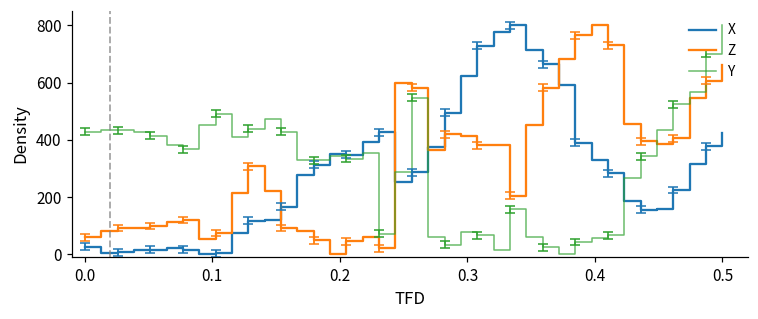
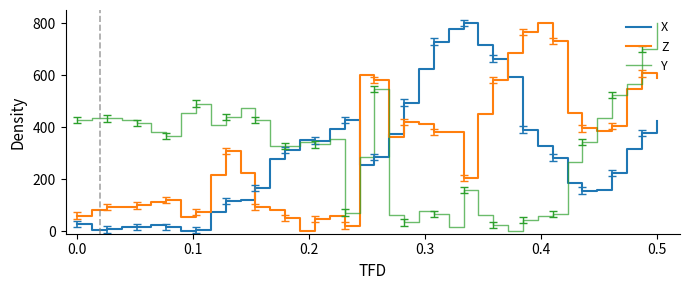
  {
    "Z": {
      "0.0": 60,
-     "0.5": 660
+     "0.5": 590
    },
    "Y": {
      "0.0": 430,
      "0.5": 800
    }
  }
